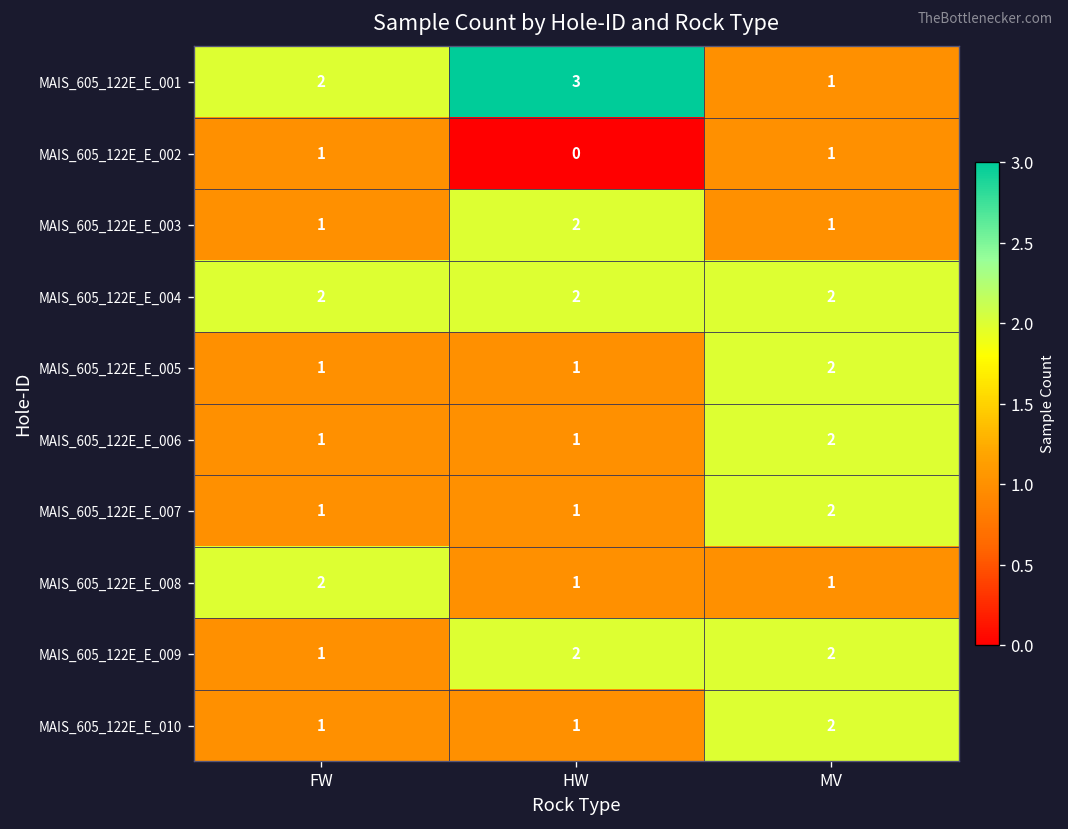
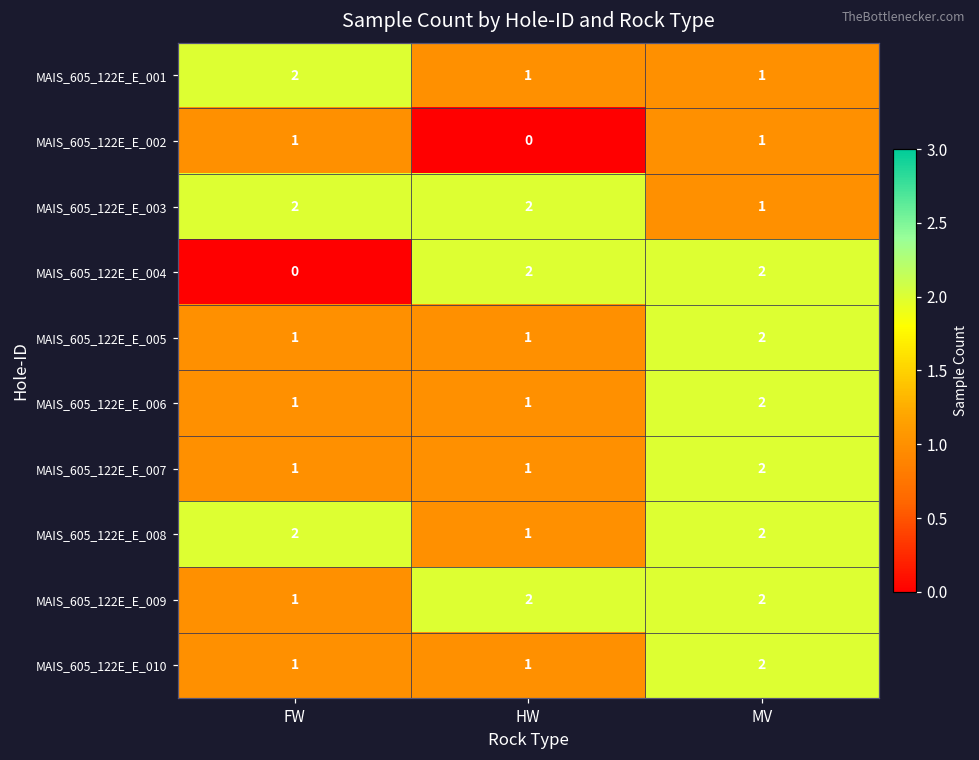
  {
    "MAIS_605_122E_E_001": {
      "FW": 2,
-     "HW": 3,
+     "HW": 1,
      "MV": 1
    },
    "MAIS_605_122E_E_002": {
      "FW": 1,
      "HW": 0,
      "MV": 1
    },
    "MAIS_605_122E_E_003": {
-     "FW": 1,
+     "FW": 2,
      "HW": 2,
      "MV": 1
    },
    "MAIS_605_122E_E_004": {
-     "FW": 2,
+     "FW": 0,
      "HW": 2,
      "MV": 2
    },
    "MAIS_605_122E_E_005": {
      "FW": 1,
      "HW": 1,
      "MV": 2
    },
    "MAIS_605_122E_E_006": {
      "FW": 1,
      "HW": 1,
      "MV": 2
    },
    "MAIS_605_122E_E_007": {
      "FW": 1,
      "HW": 1,
      "MV": 2
    },
    "MAIS_605_122E_E_008": {
      "FW": 2,
      "HW": 1,
-     "MV": 1
+     "MV": 2
    },
    "MAIS_605_122E_E_009": {
      "FW": 1,
      "HW": 2,
      "MV": 2
    },
    "MAIS_605_122E_E_010": {
      "FW": 1,
      "HW": 1,
      "MV": 2
    }
  }
